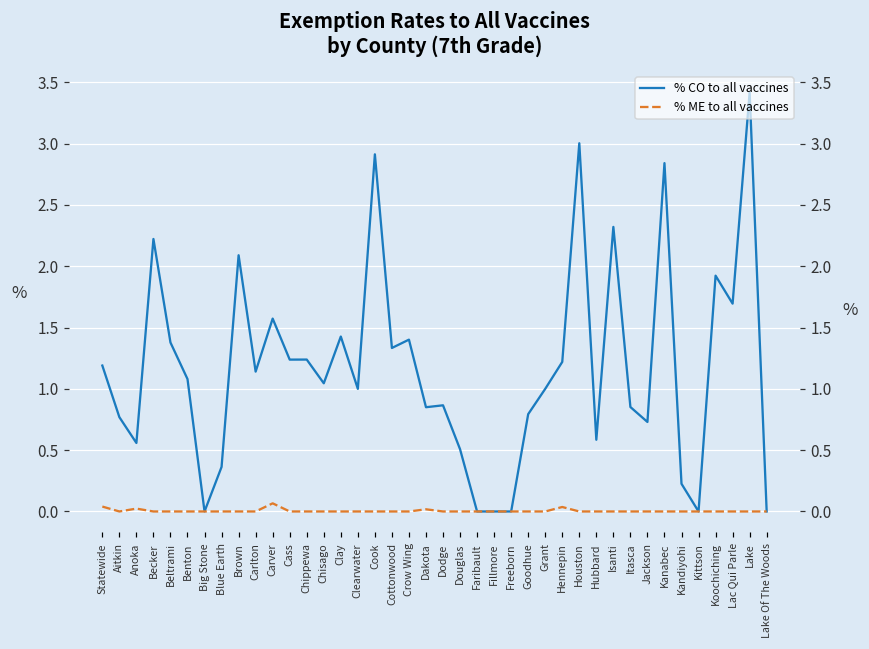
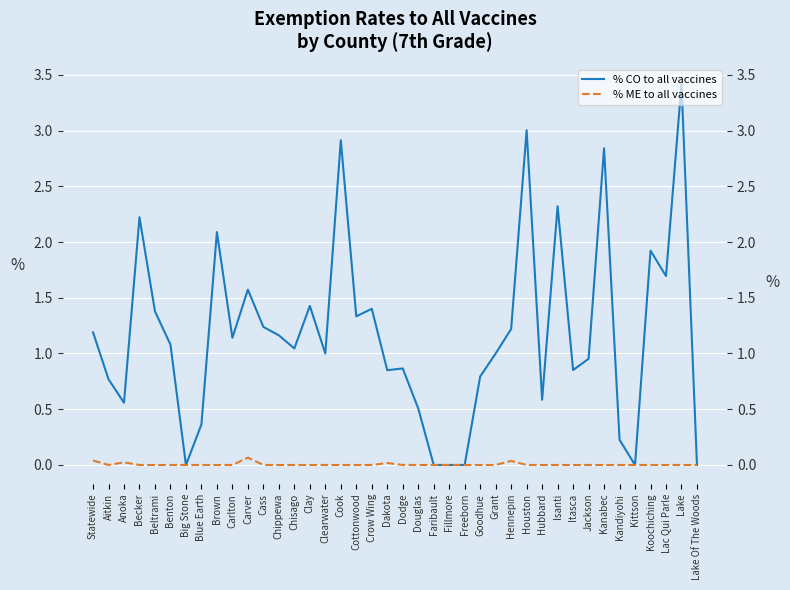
  {
    "% CO to all vaccines": {
      "Statewide": 1.19,
      "Aitkin": 0.77,
      "Anoka": 0.56,
      "Becker": 2.22,
      "Beltrami": 1.38,
      "Benton": 1.08,
      "Blue Earth": 0.36,
      "Brown": 2.09,
      "Carlton": 1.14,
      "Carver": 1.57,
      "Cass": 1.24,
-     "Chippewa": 1.24,
+     "Chippewa": 1.16,
      "Chisago": 1.05,
      "Clay": 1.43,
      "Clearwater": 1.00,
      "Cook": 2.91,
      "Cottonwood": 1.33,
      "Crow Wing": 1.40,
      "Dakota": 0.85,
      "Dodge": 0.87,
      "Douglas": 0.51,
      "Goodhue": 0.79,
      "Grant": 1.00,
      "Hennepin": 1.22,
      "Houston": 3.00,
      "Hubbard": 0.58,
      "Isanti": 2.32,
      "Itasca": 0.85,
-     "Jackson": 0.73,
+     "Jackson": 0.95,
      "Kanabec": 2.84,
      "Kandiyohi": 0.23,
      "Koochiching": 1.92,
      "Lac Qui Parle": 1.69
    },
    "% ME to all vaccines": {
      "Statewide": 0.04,
      "Aitkin": 0.00,
      "Anoka": 0.02,
      "Becker": 0.00,
      "Beltrami": 0.00,
      "Benton": 0.00,
      "Blue Earth": 0.00,
      "Brown": 0.00,
      "Carlton": 0.00,
      "Carver": 0.07,
      "Cass": 0.00,
      "Chippewa": 0.00,
      "Chisago": 0.00,
      "Clay": 0.00,
      "Clearwater": 0.00,
      "Cook": 0.00,
      "Cottonwood": 0.00,
      "Crow Wing": 0.00,
      "Dakota": 0.02,
      "Dodge": 0.00,
      "Douglas": 0.00,
      "Goodhue": 0.00,
      "Grant": 0.00,
      "Hennepin": 0.04,
      "Houston": 0.00,
      "Hubbard": 0.00,
      "Isanti": 0.00,
      "Itasca": 0.00,
      "Jackson": 0.00,
      "Kanabec": 0.00,
      "Kandiyohi": 0.00,
      "Koochiching": 0.00,
      "Lac Qui Parle": 0.00,
      "Lake": 0.00
    }
  }
